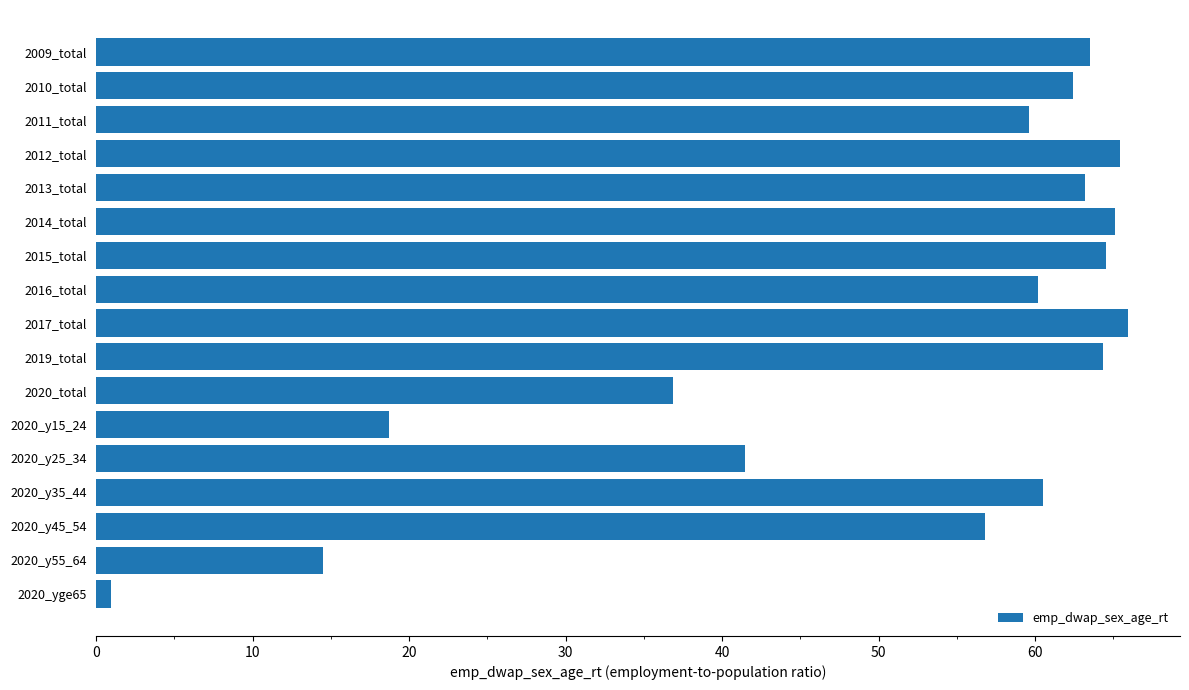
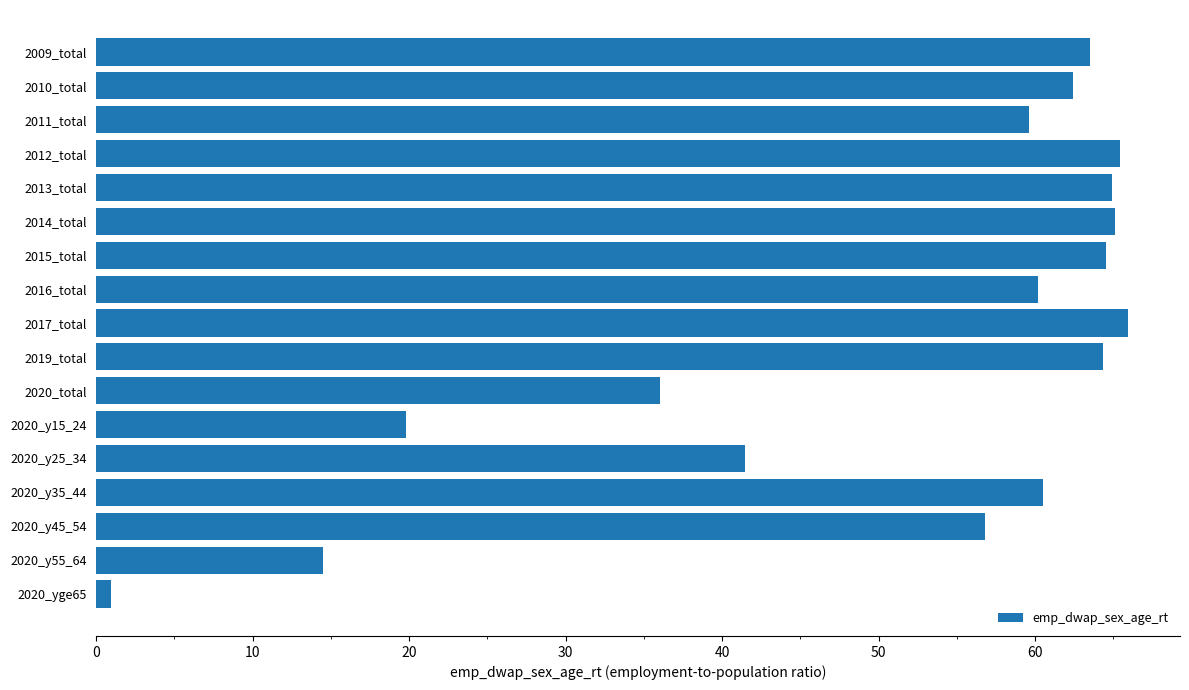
  {
    "2009_total": 63.5,
    "2010_total": 62.4,
    "2011_total": 59.6,
    "2012_total": 65.4,
-   "2013_total": 63.2,
+   "2013_total": 64.9,
    "2014_total": 65.1,
    "2015_total": 64.5,
    "2016_total": 60.2,
    "2017_total": 66.0,
    "2019_total": 64.3,
-   "2020_total": 36.9,
-   "2020_y15_24": 18.7,
+   "2020_total": 36.0,
+   "2020_y15_24": 19.8,
    "2020_y25_34": 41.5,
    "2020_y35_44": 60.5,
    "2020_y45_54": 56.8,
    "2020_y55_64": 14.5,
    "2020_yge65": 0.9
  }
